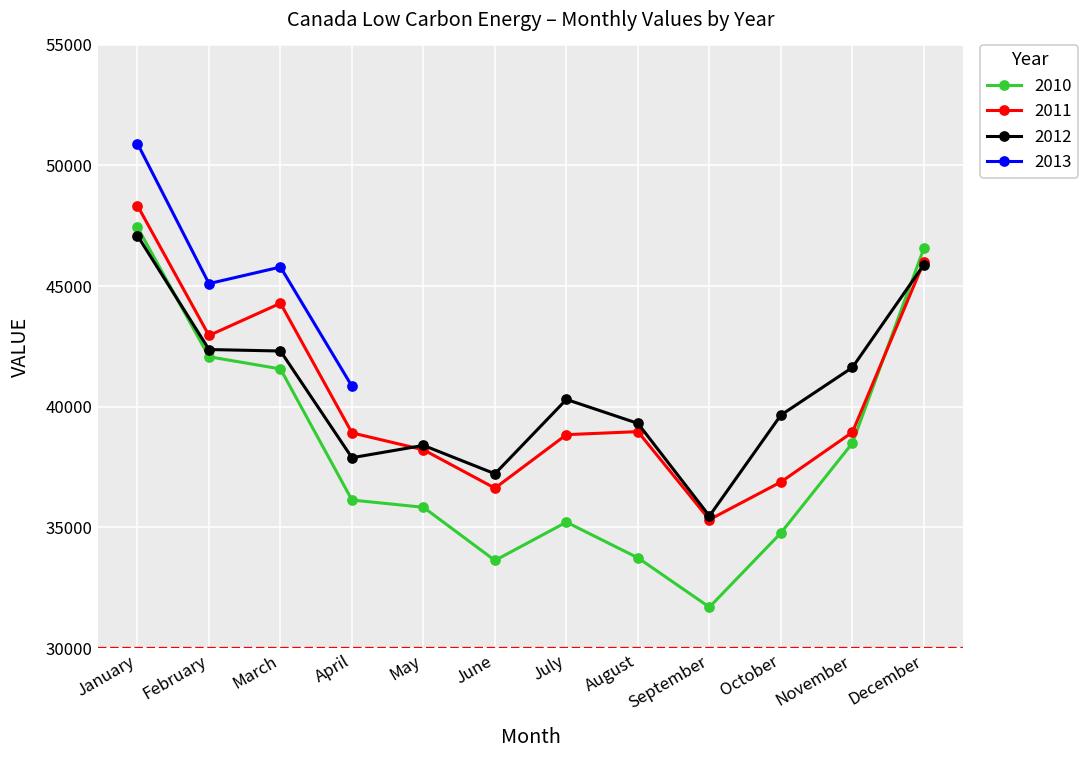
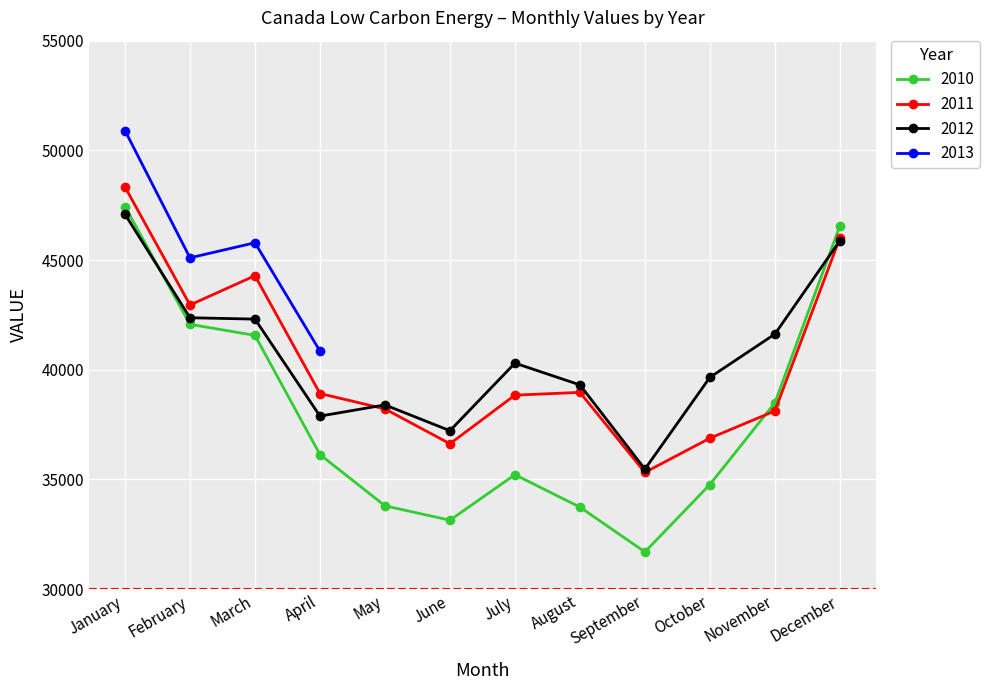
  {
    "2010": {
      "January": 47400,
      "February": 42100,
      "March": 41600,
      "April": 36100,
-     "May": 35800,
-     "June": 33600,
+     "May": 33800,
+     "June": 33100,
      "July": 35200,
      "August": 33700,
      "September": 31700,
      "October": 34800,
      "November": 38500,
      "December": 46600
    },
    "2011": {
      "January": 48300,
      "February": 43000,
      "March": 44300,
      "April": 38900,
      "May": 38200,
      "June": 36600,
      "July": 38800,
      "August": 39000,
      "September": 35300,
      "October": 36900,
-     "November": 38900,
+     "November": 38100,
      "December": 46000
    },
    "2012": {
      "January": 47100,
      "February": 42400,
      "March": 42300,
      "April": 37900,
      "May": 38400,
      "June": 37200,
      "July": 40300,
      "August": 39300,
      "September": 35500,
      "October": 39700,
      "November": 41600,
      "December": 45900
    },
    "2013": {
      "January": 50900,
      "February": 45100,
      "March": 45800,
      "April": 40800
    }
  }
